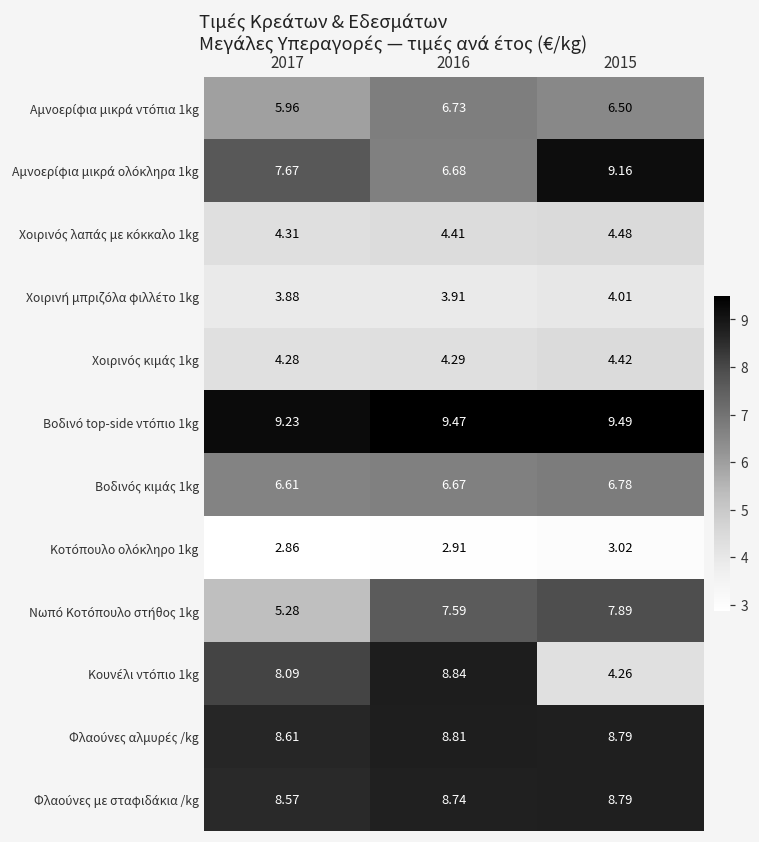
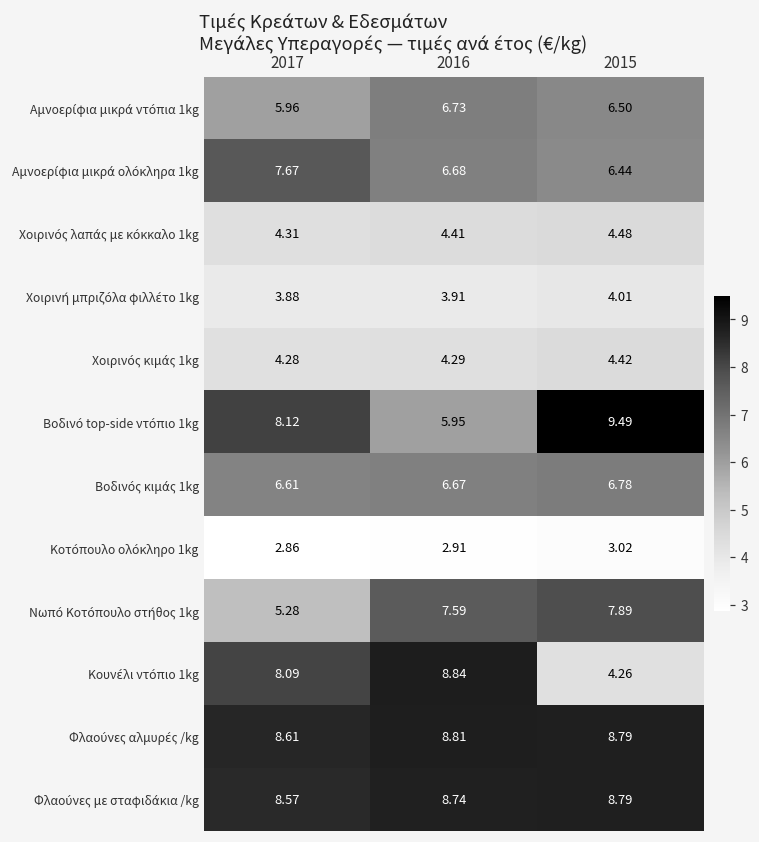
  {
    "Αμνοερίφια μικρά ντόπια 1kg": {
      "2017": 5.96,
      "2016": 6.73,
      "2015": 6.50
    },
    "Αμνοερίφια μικρά ολόκληρα 1kg": {
      "2017": 7.67,
      "2016": 6.68,
-     "2015": 9.16
+     "2015": 6.44
    },
    "Χοιρινός λαπάς με κόκκαλο 1kg": {
      "2017": 4.31,
      "2016": 4.41,
      "2015": 4.48
    },
    "Χοιρινή μπριζόλα φιλλέτο 1kg": {
      "2017": 3.88,
      "2016": 3.91,
      "2015": 4.01
    },
    "Χοιρινός κιμάς 1kg": {
      "2017": 4.28,
      "2016": 4.29,
      "2015": 4.42
    },
    "Βοδινό top-side ντόπιο 1kg": {
-     "2017": 9.23,
-     "2016": 9.47,
+     "2017": 8.12,
+     "2016": 5.95,
      "2015": 9.49
    },
    "Βοδινός κιμάς 1kg": {
      "2017": 6.61,
      "2016": 6.67,
      "2015": 6.78
    },
    "Κοτόπουλο ολόκληρο 1kg": {
      "2017": 2.86,
      "2016": 2.91,
      "2015": 3.02
    },
    "Νωπό Κοτόπουλο στήθος 1kg": {
      "2017": 5.28,
      "2016": 7.59,
      "2015": 7.89
    },
    "Κουνέλι ντόπιο 1kg": {
      "2017": 8.09,
      "2016": 8.84,
      "2015": 4.26
    },
    "Φλαούνες αλμυρές /kg": {
      "2017": 8.61,
      "2016": 8.81,
      "2015": 8.79
    },
    "Φλαούνες με σταφιδάκια /kg": {
      "2017": 8.57,
      "2016": 8.74,
      "2015": 8.79
    }
  }
